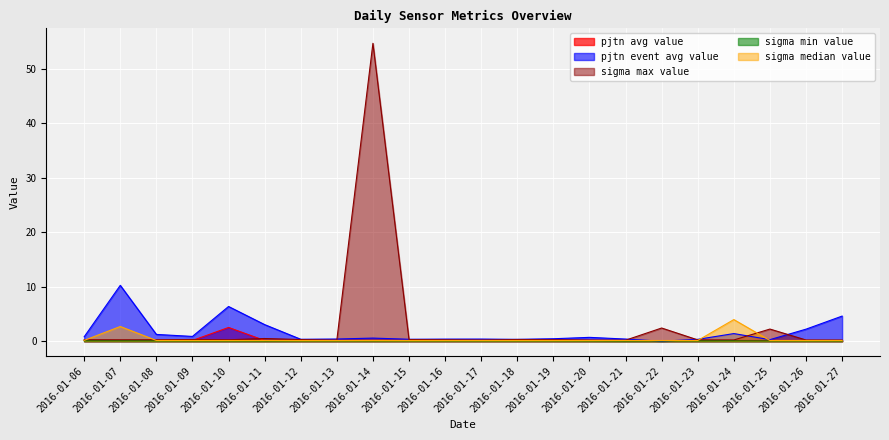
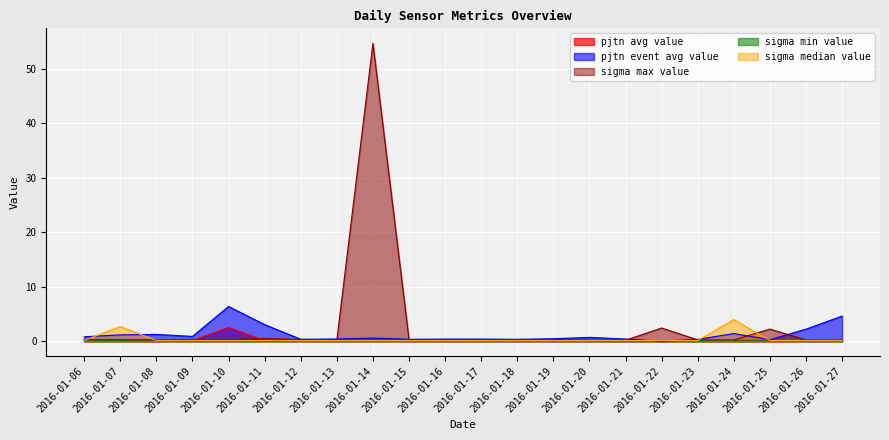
  {
    "pjtn avg value": {
      "2016-01-10": 3
    },
    "pjtn event avg value": {
      "2016-01-06": 1,
-     "2016-01-07": 10,
+     "2016-01-07": 1,
      "2016-01-08": 1,
      "2016-01-09": 1,
      "2016-01-10": 6,
      "2016-01-11": 3,
      "2016-01-20": 1,
      "2016-01-24": 1,
      "2016-01-26": 2,
      "2016-01-27": 5
    },
    "sigma max value": {
      "2016-01-14": 55,
      "2016-01-22": 2,
      "2016-01-25": 2
    },
    "sigma median value": {
      "2016-01-07": 3,
      "2016-01-24": 4
    }
  }
